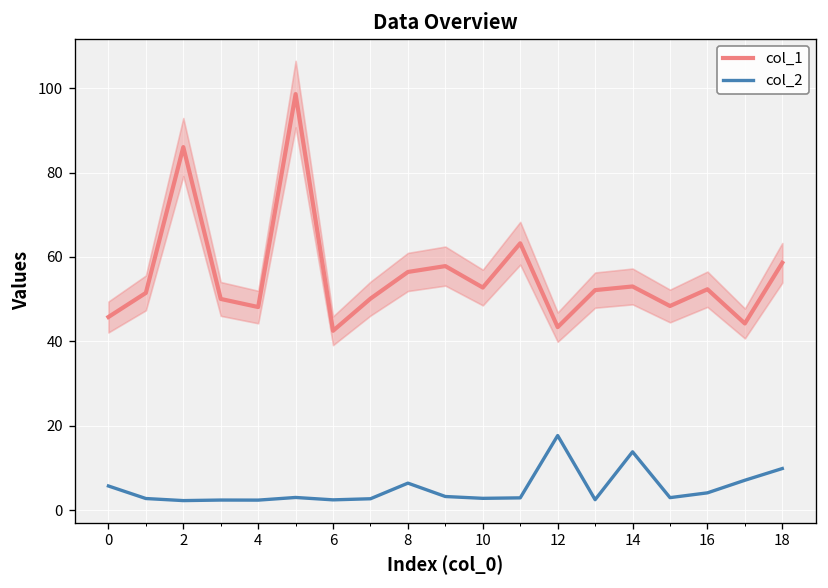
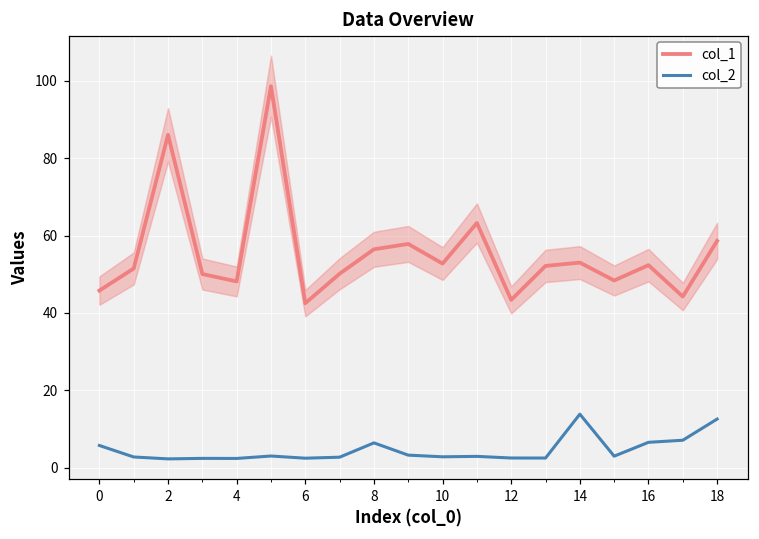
  {
    "col_2": {
      "0": 6,
      "2": 2,
      "4": 2,
      "6": 2,
      "8": 6,
      "10": 3,
-     "12": 18,
+     "12": 3,
      "14": 14,
-     "16": 4,
-     "18": 10
+     "16": 7,
+     "18": 13
    }
  }
